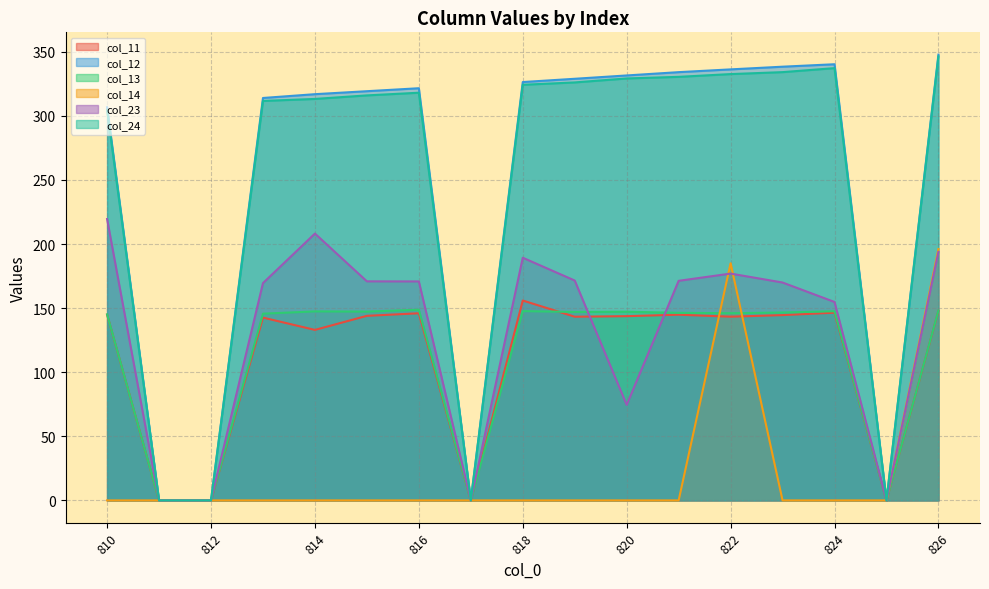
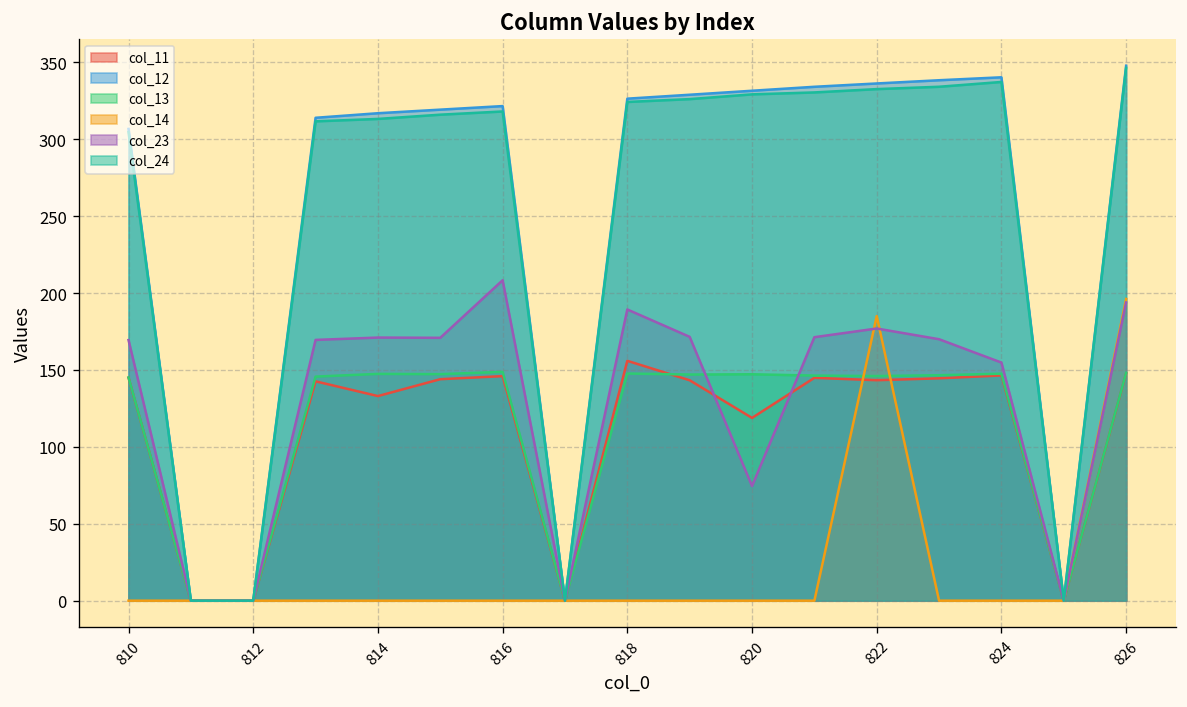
  {
    "col_11": {
      "814": 133,
      "816": 146,
      "818": 156,
-     "820": 144,
+     "820": 119,
      "822": 143
    },
    "col_14": {
      "810": 0,
      "814": 0,
      "816": 0,
      "818": 0,
      "820": 0,
      "822": 185,
      "824": 0,
      "826": 196
    },
    "col_23": {
-     "810": 220,
-     "814": 208,
-     "816": 171,
+     "810": 169,
+     "814": 171,
+     "816": 208,
      "818": 189,
      "820": 75,
      "822": 177,
      "824": 155,
      "826": 194
    }
  }
